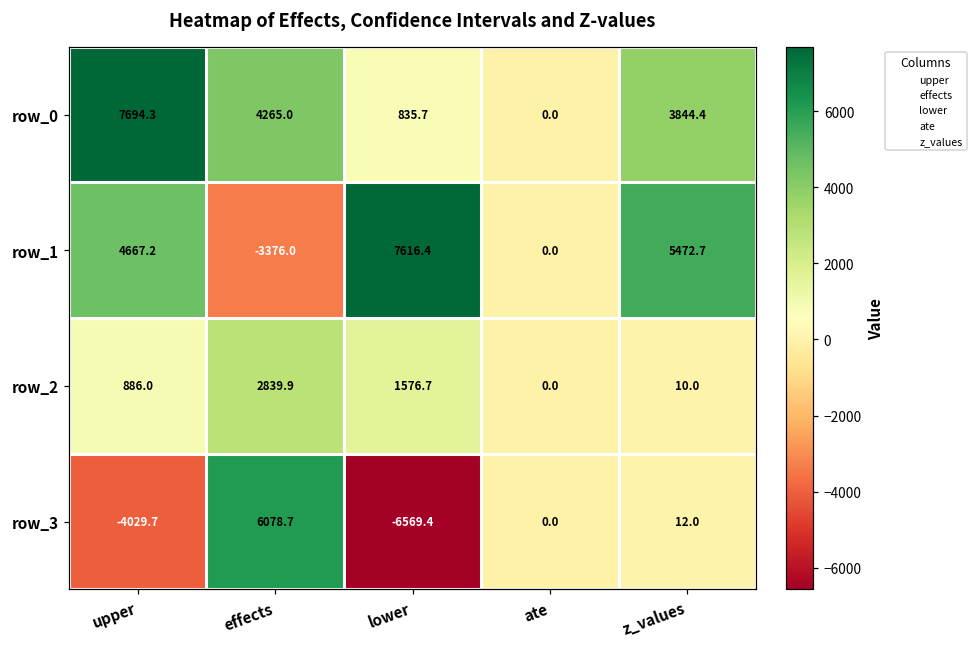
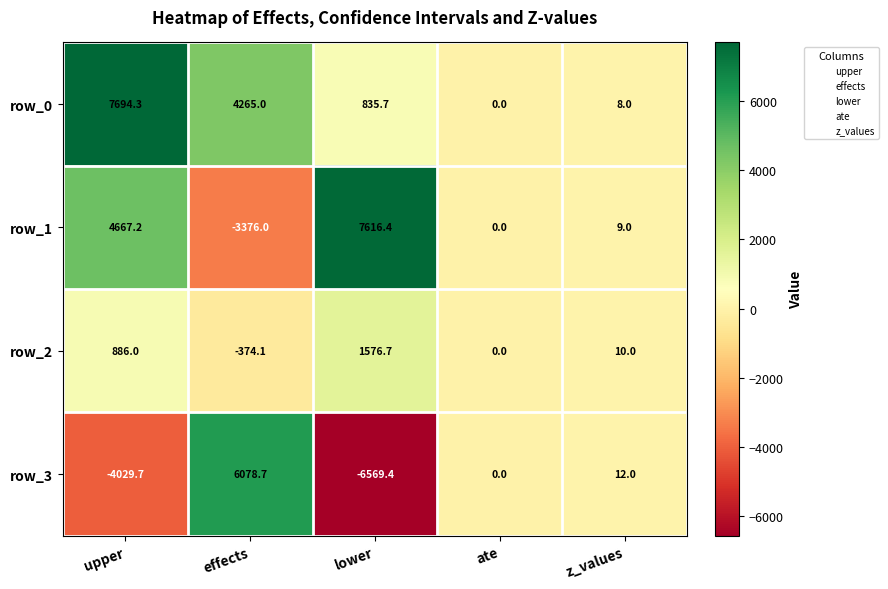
  {
    "row_0": {
      "upper": 7694.3,
      "effects": 4265.0,
      "lower": 835.7,
      "ate": 0.0,
-     "z_values": 3844.4
+     "z_values": 8.0
    },
    "row_1": {
      "upper": 4667.2,
      "effects": -3376.0,
      "lower": 7616.4,
      "ate": 0.0,
-     "z_values": 5472.7
+     "z_values": 9.0
    },
    "row_2": {
      "upper": 886.0,
-     "effects": 2839.9,
+     "effects": -374.1,
      "lower": 1576.7,
      "ate": 0.0,
      "z_values": 10.0
    },
    "row_3": {
      "upper": -4029.7,
      "effects": 6078.7,
      "lower": -6569.4,
      "ate": 0.0,
      "z_values": 12.0
    }
  }
